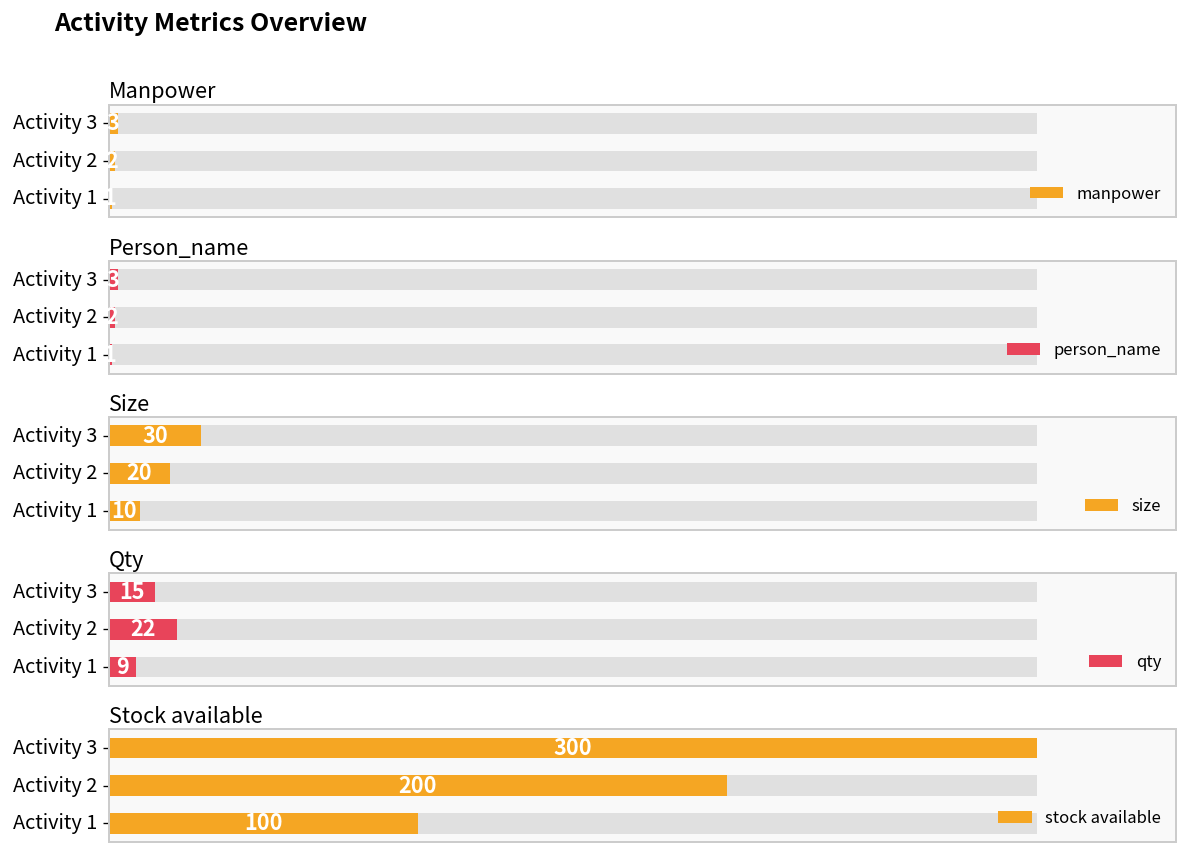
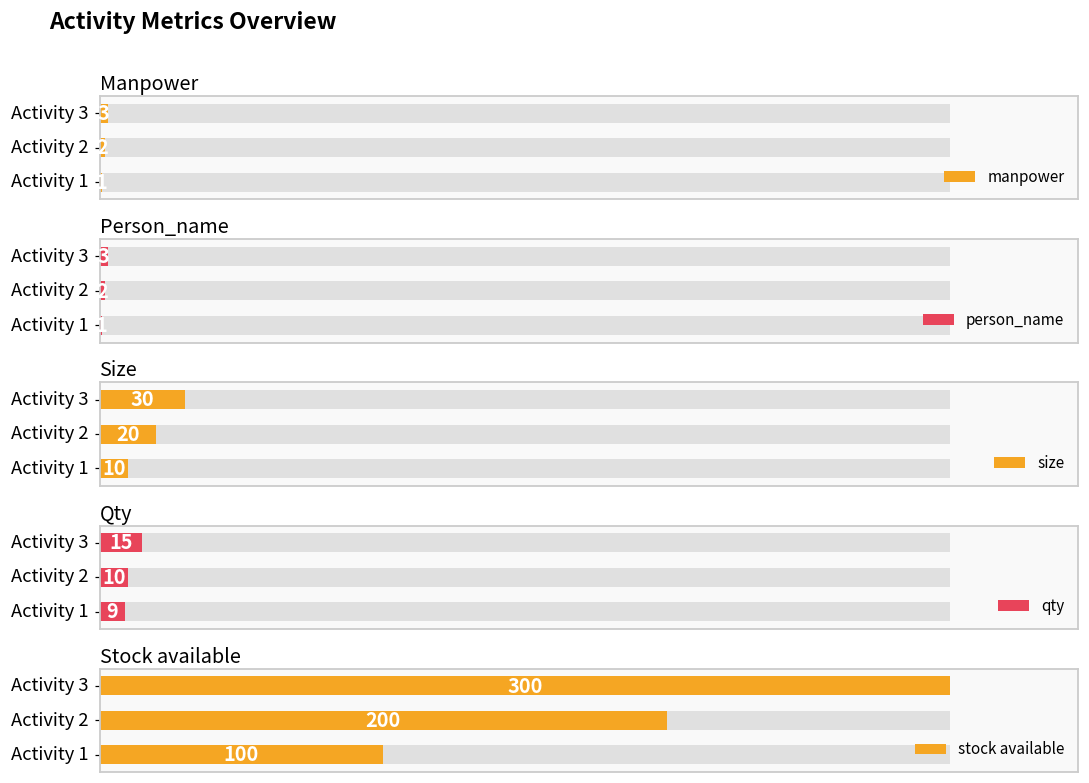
  {
    "Qty": {
      "qty": {
-       "Activity 2": 22
+       "Activity 2": 10
      }
    },
    "Stock available": {
      "stock available": {
        "Activity 3": 300
      }
    }
  }
